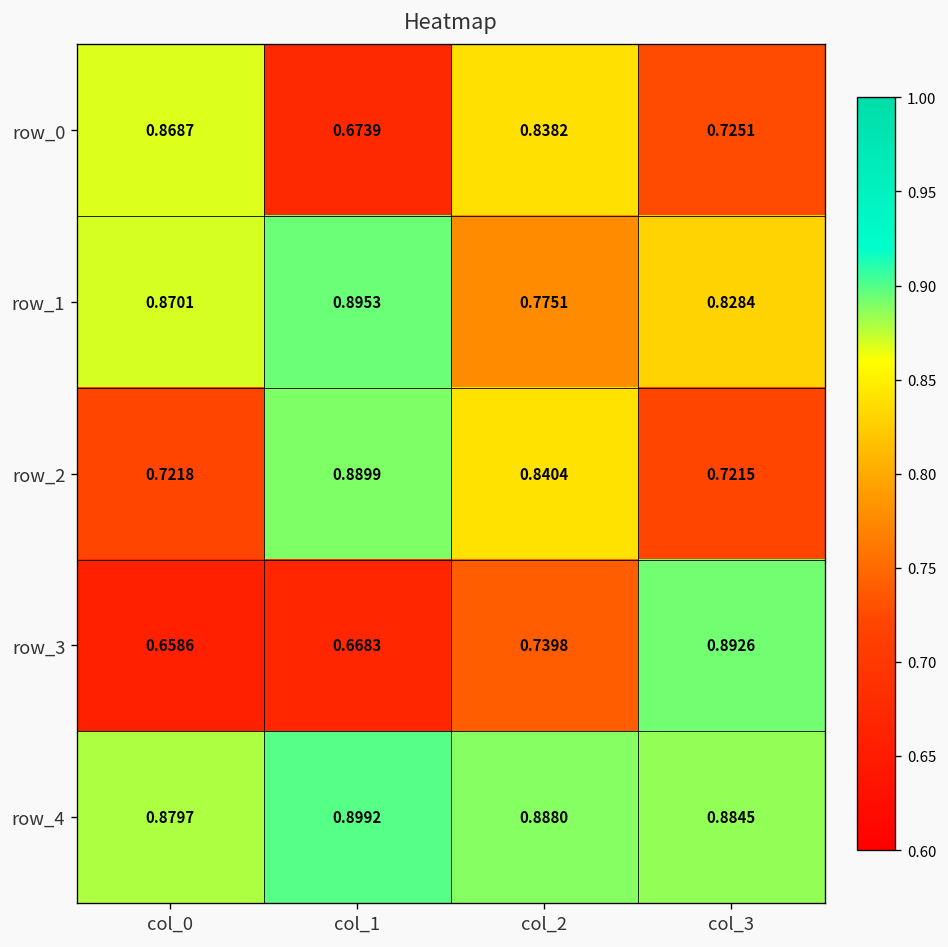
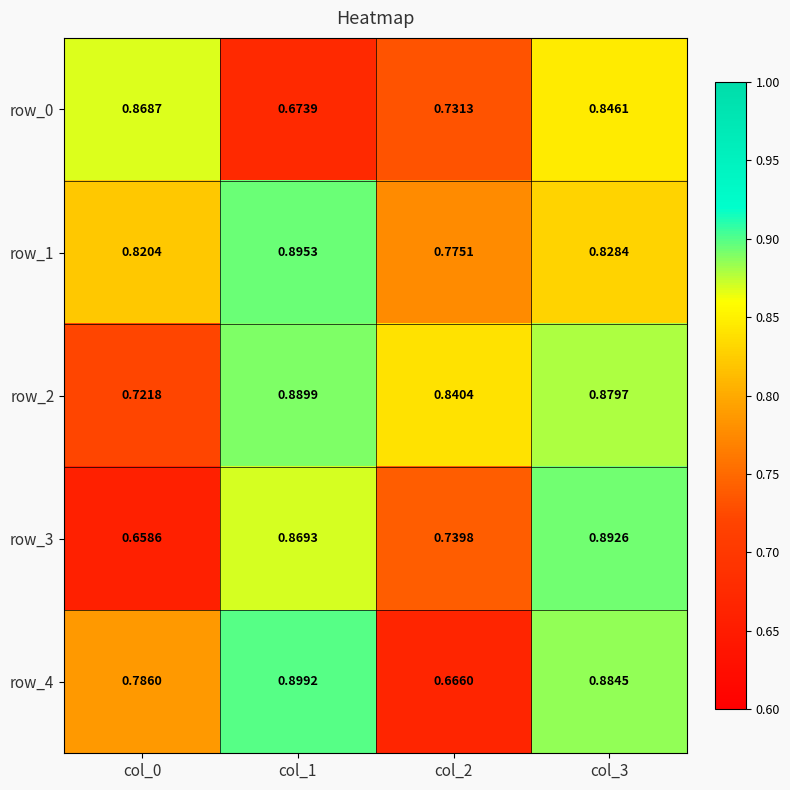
  {
    "row_0": {
      "col_0": 0.8687,
      "col_1": 0.6739,
-     "col_2": 0.8382,
-     "col_3": 0.7251
+     "col_2": 0.7313,
+     "col_3": 0.8461
    },
    "row_1": {
-     "col_0": 0.8701,
+     "col_0": 0.8204,
      "col_1": 0.8953,
      "col_2": 0.7751,
      "col_3": 0.8284
    },
    "row_2": {
      "col_0": 0.7218,
      "col_1": 0.8899,
      "col_2": 0.8404,
-     "col_3": 0.7215
+     "col_3": 0.8797
    },
    "row_3": {
      "col_0": 0.6586,
-     "col_1": 0.6683,
+     "col_1": 0.8693,
      "col_2": 0.7398,
      "col_3": 0.8926
    },
    "row_4": {
-     "col_0": 0.8797,
+     "col_0": 0.7860,
      "col_1": 0.8992,
-     "col_2": 0.8880,
+     "col_2": 0.6660,
      "col_3": 0.8845
    }
  }
